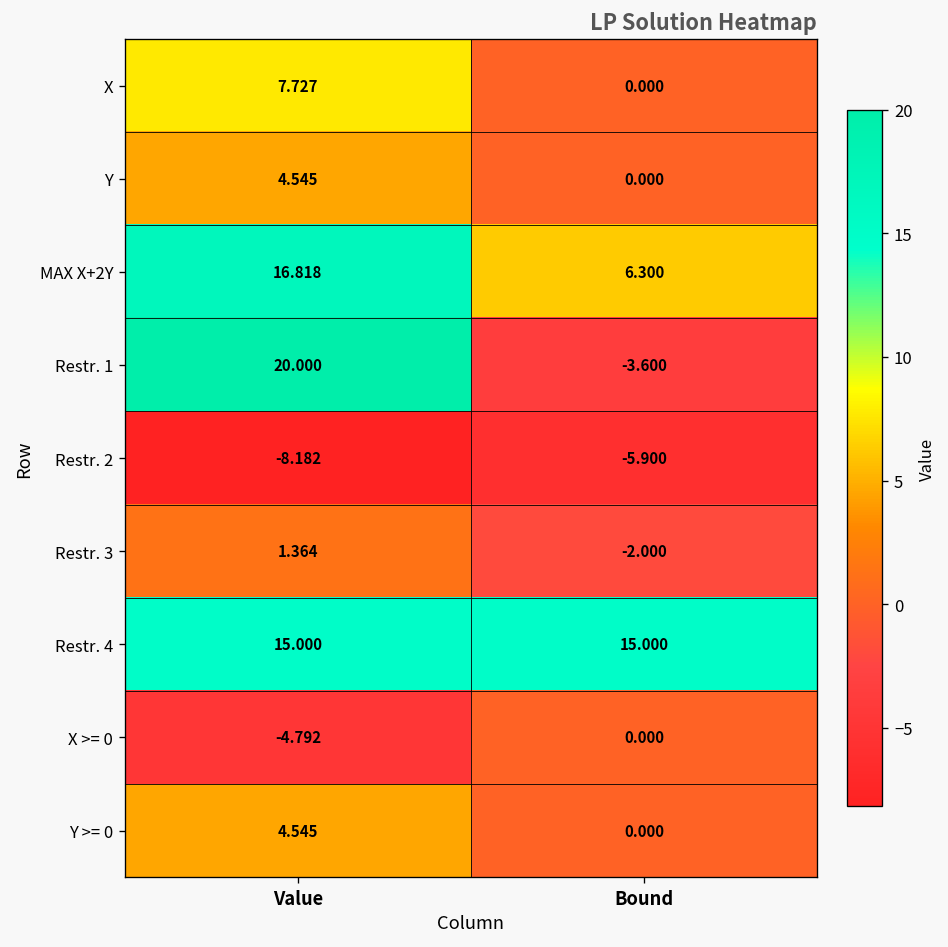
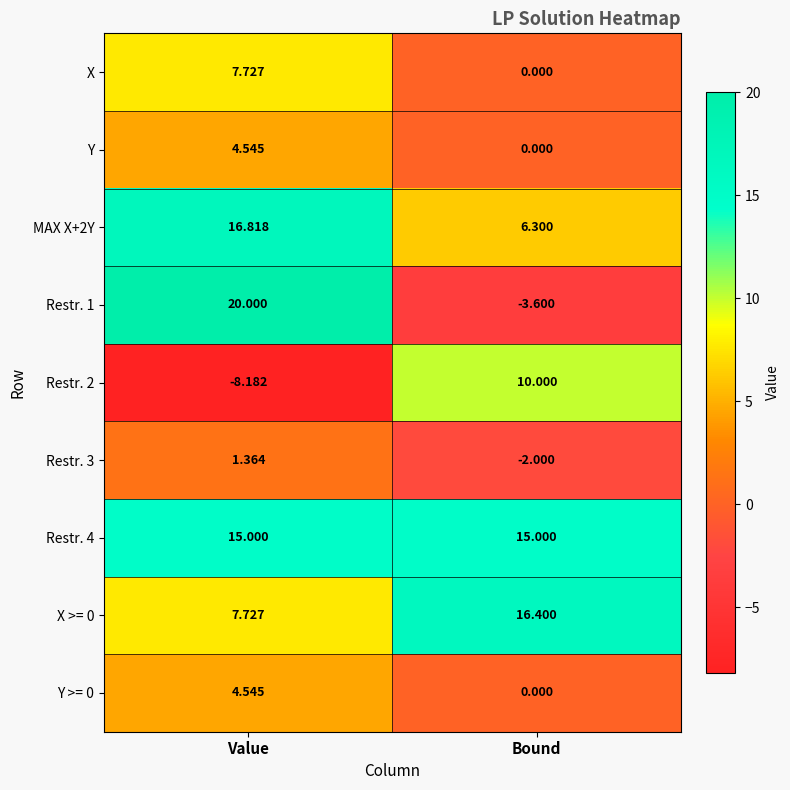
  {
    "X": {
      "Value": 7.727,
      "Bound": 0.000
    },
    "Y": {
      "Value": 4.545,
      "Bound": 0.000
    },
    "MAX X+2Y": {
      "Value": 16.818,
      "Bound": 6.300
    },
    "Restr. 1": {
      "Value": 20.000,
      "Bound": -3.600
    },
    "Restr. 2": {
      "Value": -8.182,
-     "Bound": -5.900
+     "Bound": 10.000
    },
    "Restr. 3": {
      "Value": 1.364,
      "Bound": -2.000
    },
    "Restr. 4": {
      "Value": 15.000,
      "Bound": 15.000
    },
    "X >= 0": {
-     "Value": -4.792,
-     "Bound": 0.000
+     "Value": 7.727,
+     "Bound": 16.400
    },
    "Y >= 0": {
      "Value": 4.545,
      "Bound": 0.000
    }
  }
